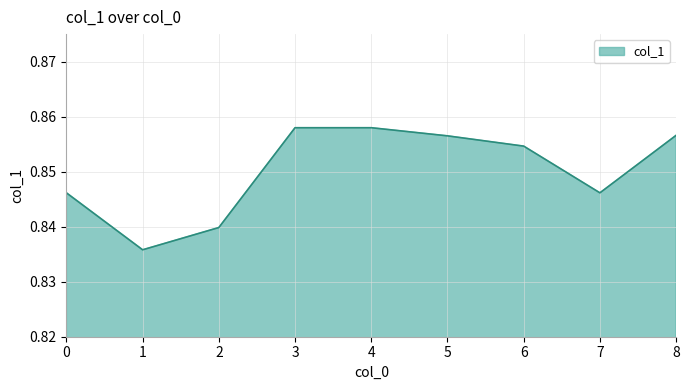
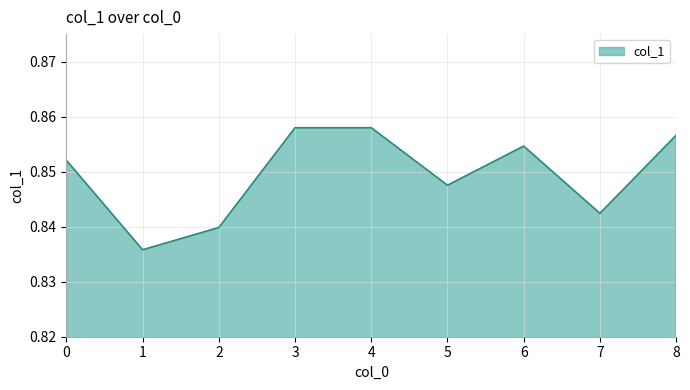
  {
-   "0": 0.846,
+   "0": 0.852,
    "1": 0.836,
    "2": 0.840,
    "3": 0.858,
    "4": 0.858,
-   "5": 0.857,
+   "5": 0.848,
    "6": 0.855,
-   "7": 0.846,
+   "7": 0.842,
    "8": 0.857
  }
